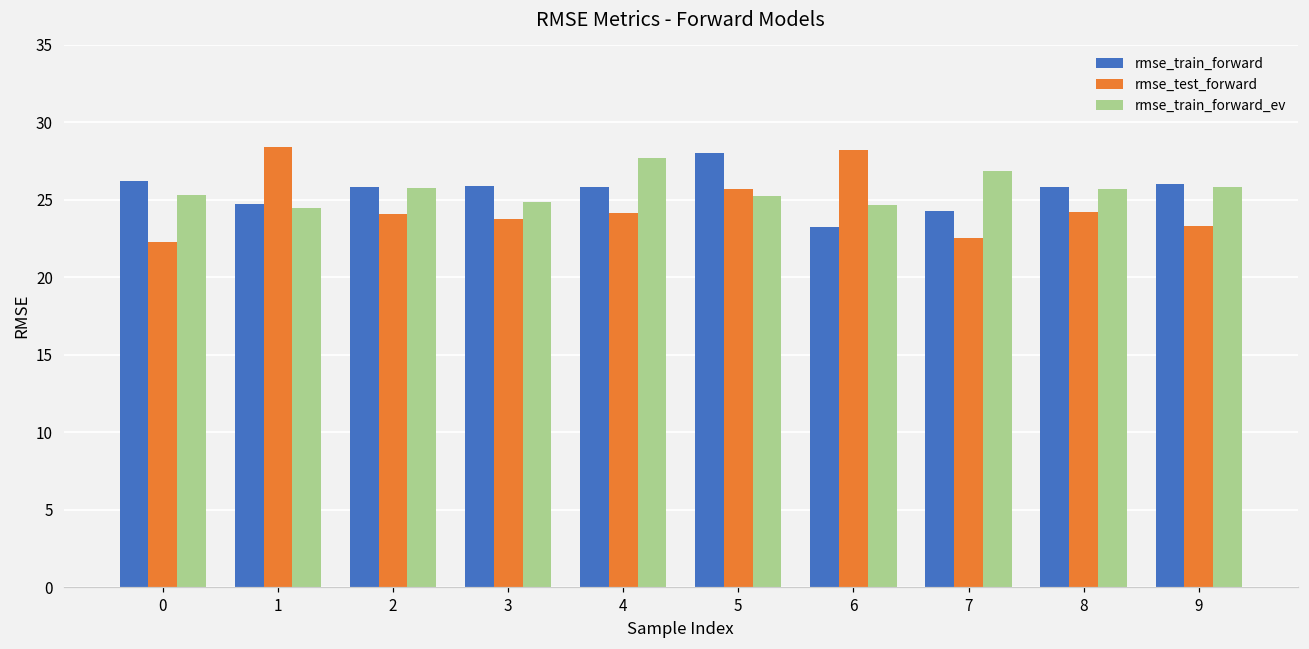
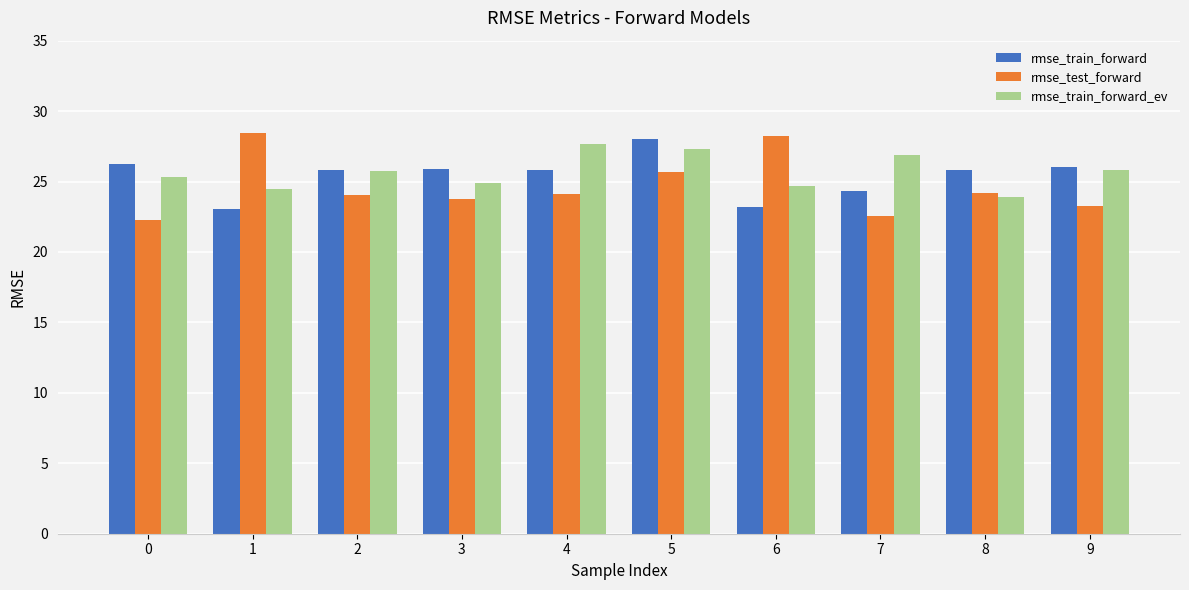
  {
    "rmse_train_forward": {
      "0": 26.2,
-     "1": 24.7,
+     "1": 23.0,
      "2": 25.8,
      "3": 25.9,
      "4": 25.8,
      "5": 28.0,
      "6": 23.2,
      "7": 24.3,
      "8": 25.8,
      "9": 26.0
    },
    "rmse_test_forward": {
      "0": 22.3,
      "1": 28.4,
      "2": 24.1,
      "3": 23.8,
      "4": 24.1,
      "5": 25.7,
      "6": 28.2,
      "7": 22.5,
      "8": 24.2,
      "9": 23.3
    },
    "rmse_train_forward_ev": {
      "0": 25.3,
      "1": 24.5,
      "2": 25.7,
      "3": 24.9,
      "4": 27.7,
-     "5": 25.3,
+     "5": 27.3,
      "6": 24.7,
      "7": 26.9,
-     "8": 25.7,
+     "8": 23.9,
      "9": 25.8
    }
  }
